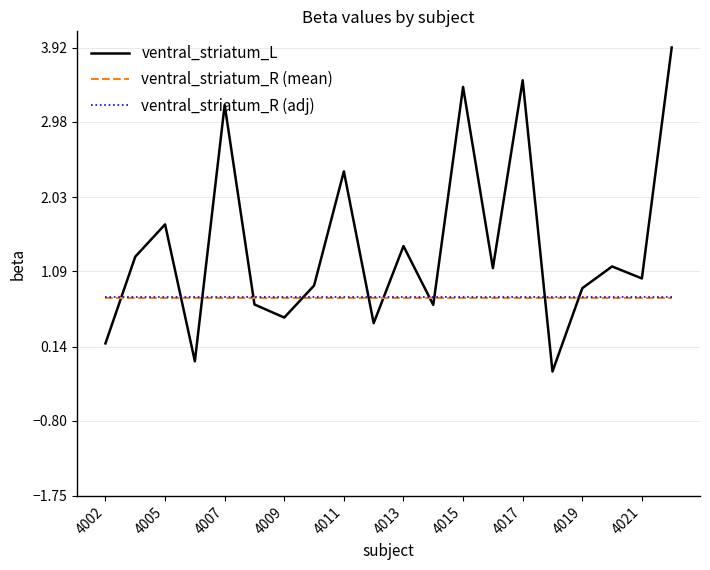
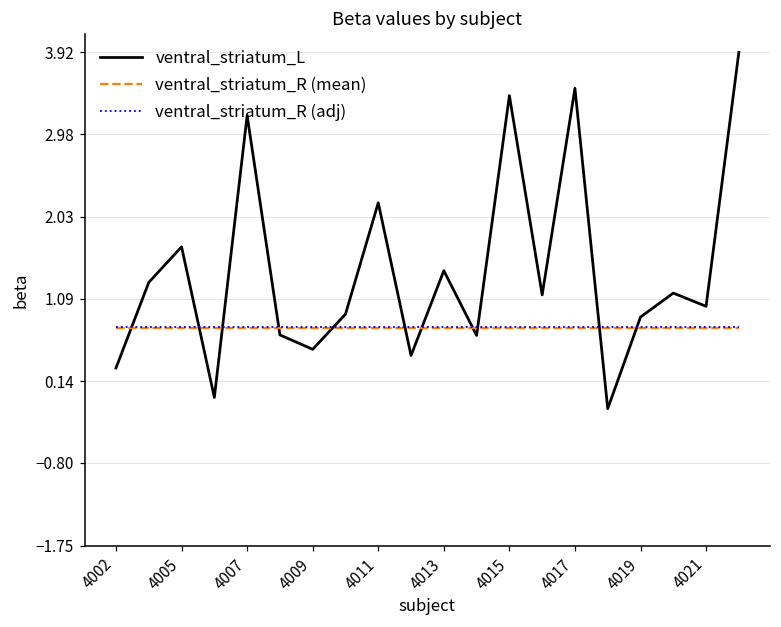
  {
    "ventral_striatum_L": {
-     "4002": 0.2,
+     "4002": 0.3,
      "4005": 1.7,
      "4007": 3.2,
      "4009": 0.5,
-     "4011": 2.4,
+     "4011": 2.2,
      "4013": 1.4,
      "4015": 3.4,
      "4017": 3.5,
      "4019": 0.9,
      "4021": 1.0
    },
    "ventral_striatum_R (adj)": {
      "4002": 0.8,
      "4005": 0.8,
      "4007": 0.8,
      "4009": 0.8,
      "4011": 0.8,
      "4013": 0.8,
      "4015": 0.8,
      "4017": 0.8,
      "4019": 0.8,
      "4021": 0.8
    }
  }
